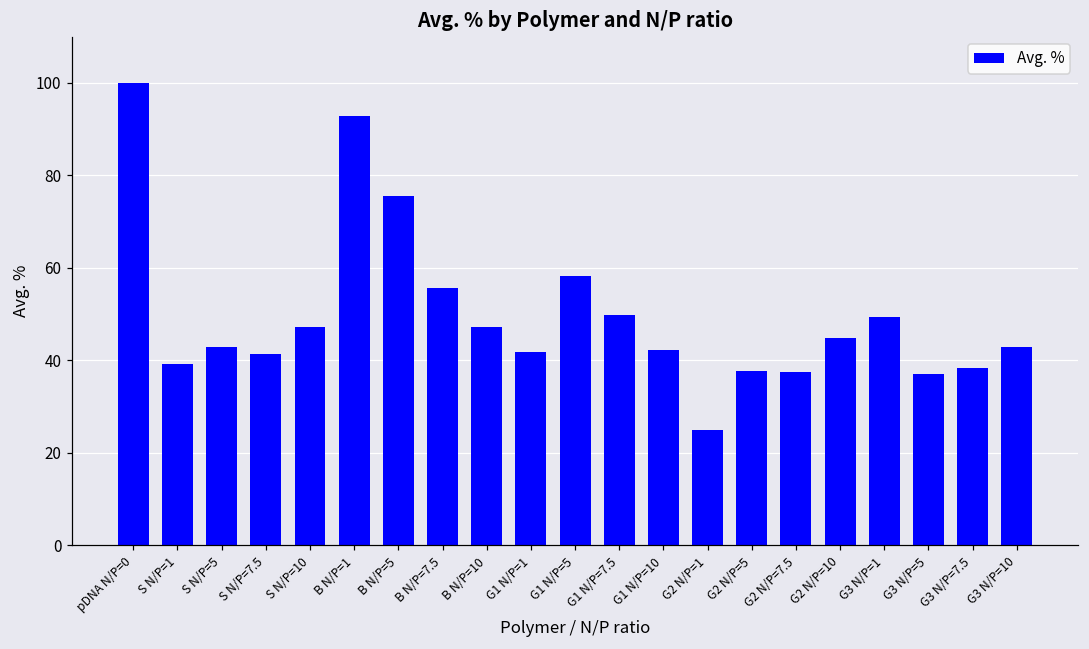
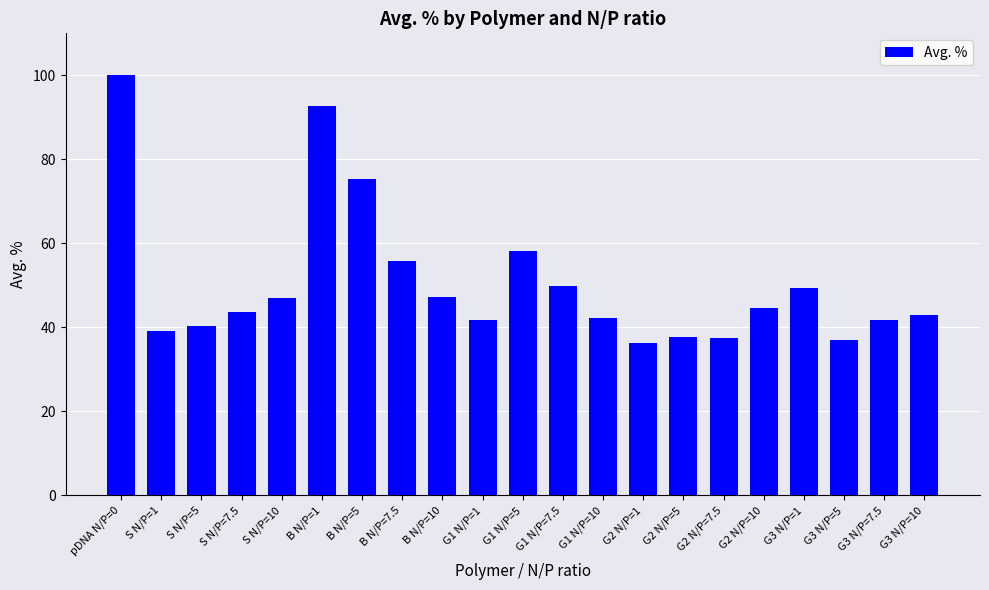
  {
    "pDNA N/P=0": 100,
    "S N/P=1": 39,
-   "S N/P=5": 43,
-   "S N/P=7.5": 41,
+   "S N/P=5": 40,
+   "S N/P=7.5": 44,
    "S N/P=10": 47,
    "B N/P=1": 93,
    "B N/P=5": 75,
    "B N/P=7.5": 56,
    "B N/P=10": 47,
    "G1 N/P=1": 42,
    "G1 N/P=5": 58,
    "G1 N/P=7.5": 50,
    "G1 N/P=10": 42,
-   "G2 N/P=1": 25,
+   "G2 N/P=1": 36,
    "G2 N/P=5": 38,
    "G2 N/P=7.5": 38,
    "G2 N/P=10": 45,
    "G3 N/P=1": 49,
    "G3 N/P=5": 37,
-   "G3 N/P=7.5": 38,
+   "G3 N/P=7.5": 42,
    "G3 N/P=10": 43
  }
